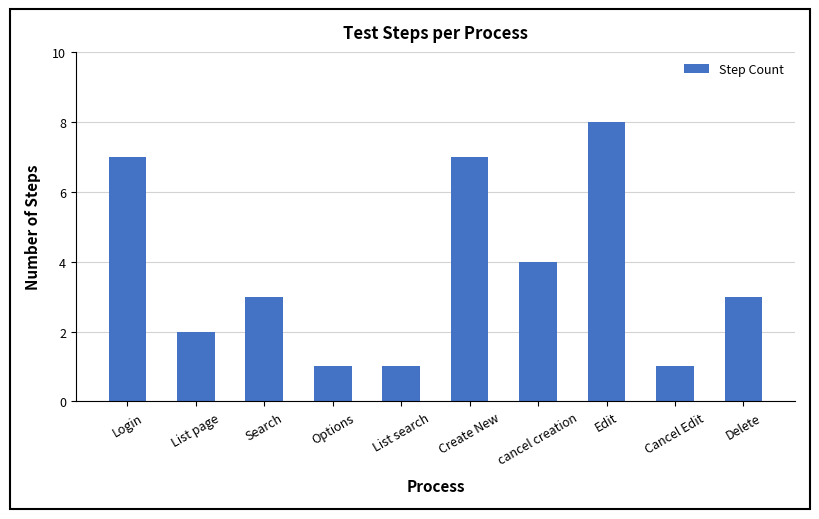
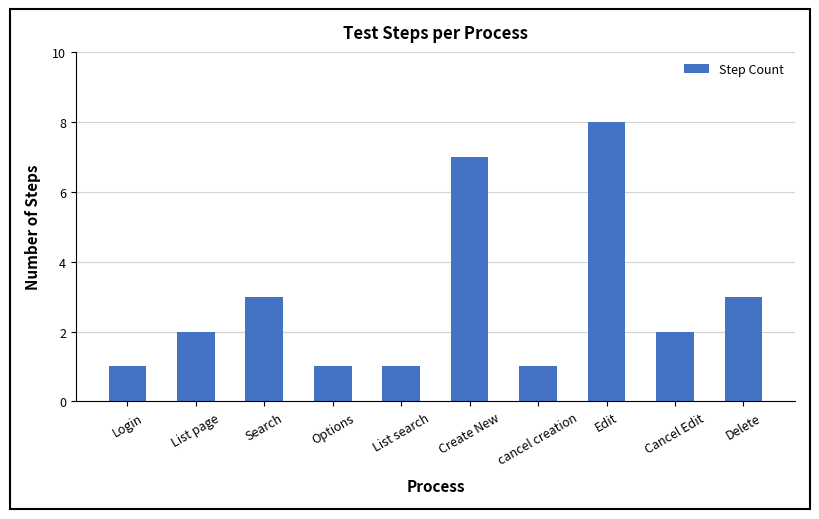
  {
-   "Login": 7,
+   "Login": 1,
    "List page": 2,
    "Search": 3,
    "Options": 1,
    "List search": 1,
    "Create New": 7,
-   "cancel creation": 4,
+   "cancel creation": 1,
    "Edit": 8,
-   "Cancel Edit": 1,
+   "Cancel Edit": 2,
    "Delete": 3
  }
